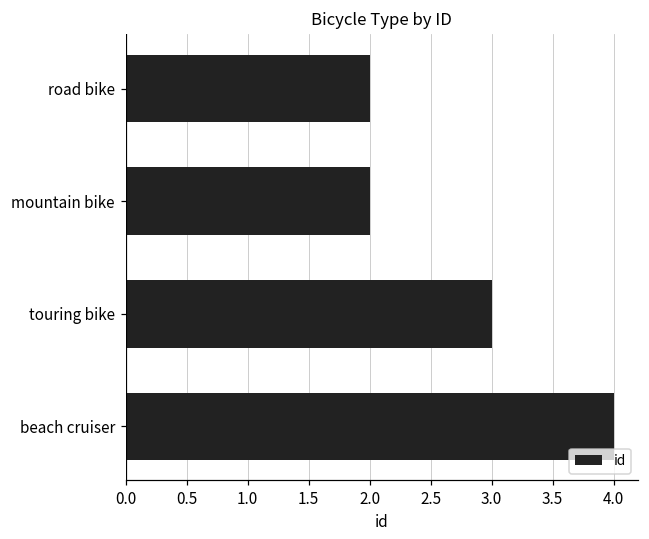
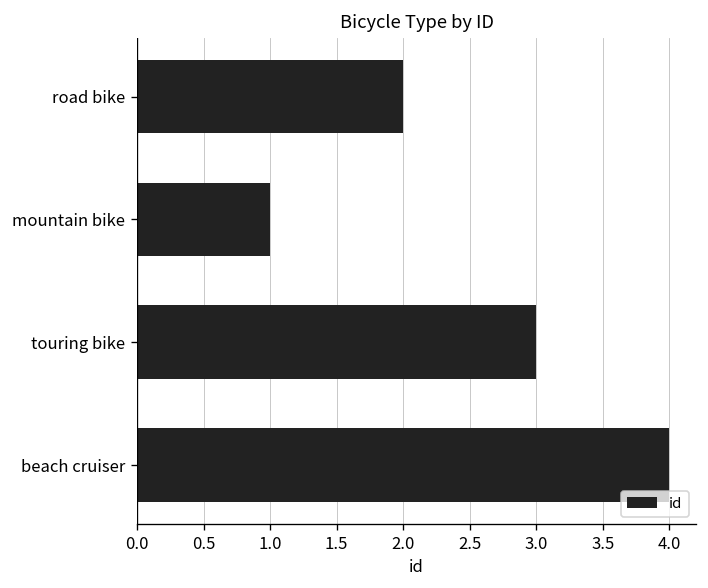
  {
    "road bike": 2,
-   "mountain bike": 2,
+   "mountain bike": 1,
    "touring bike": 3,
    "beach cruiser": 4
  }
